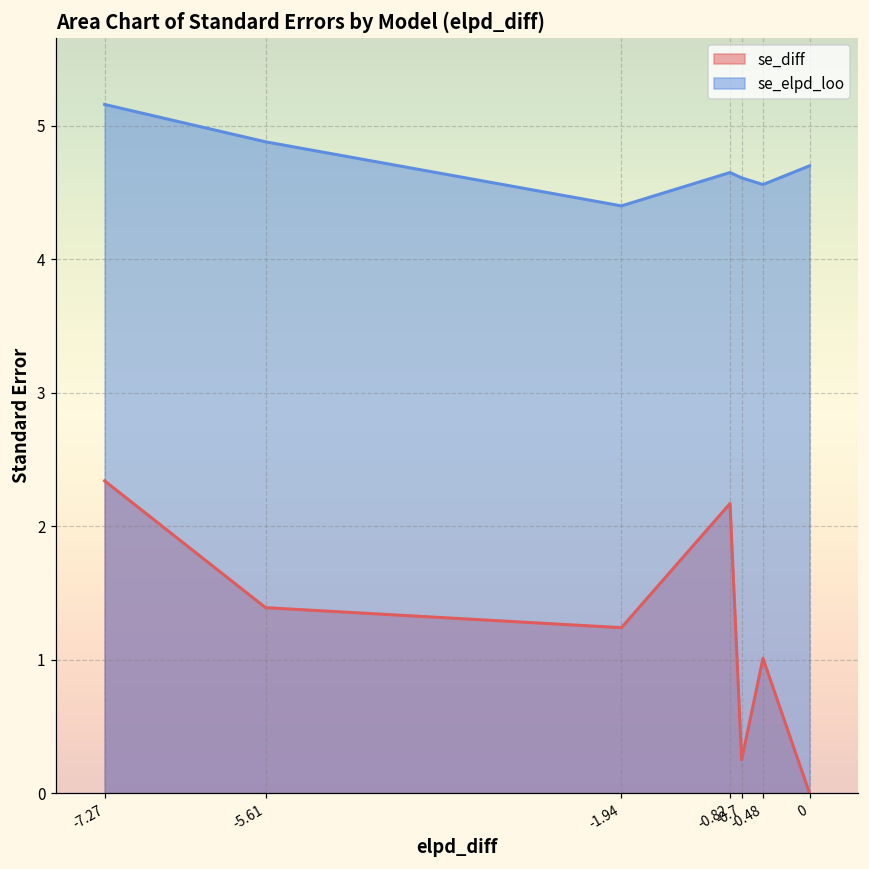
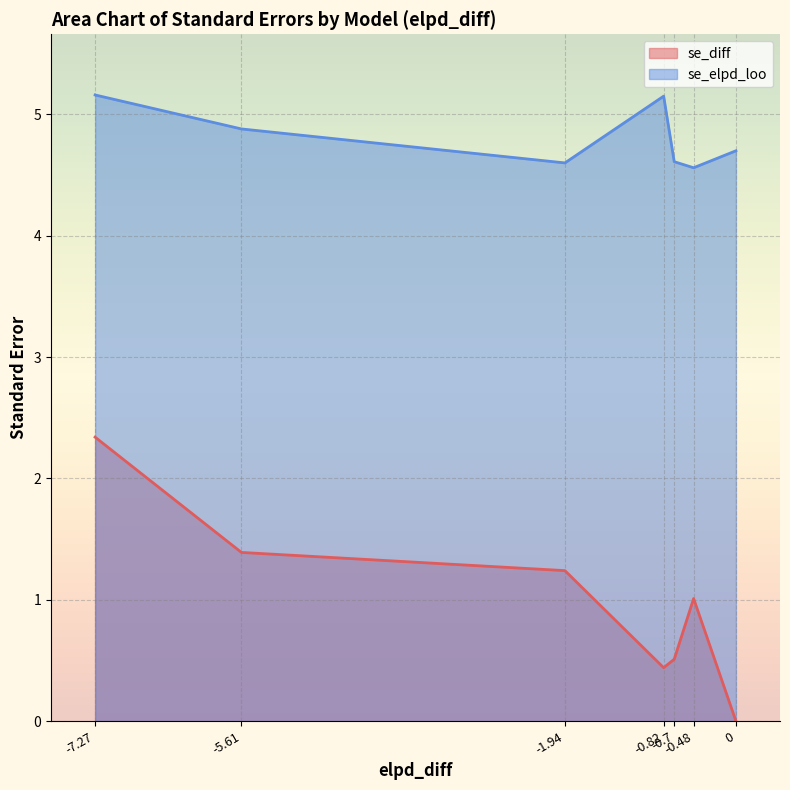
  {
    "se_diff": {
      "-7.27": 2.34,
      "-5.61": 1.39,
      "-1.94": 1.24,
-     "-0.82": 2.17,
-     "-0.7": 0.25,
+     "-0.82": 0.44,
+     "-0.7": 0.51,
      "-0.48": 1.01,
      "0": 0.00
    },
    "se_elpd_loo": {
      "-7.27": 5.16,
      "-5.61": 4.88,
-     "-1.94": 4.4,
-     "-0.82": 4.65,
+     "-1.94": 4.6,
+     "-0.82": 5.15,
      "-0.7": 4.61,
      "-0.48": 4.56,
      "0": 4.70
    }
  }
